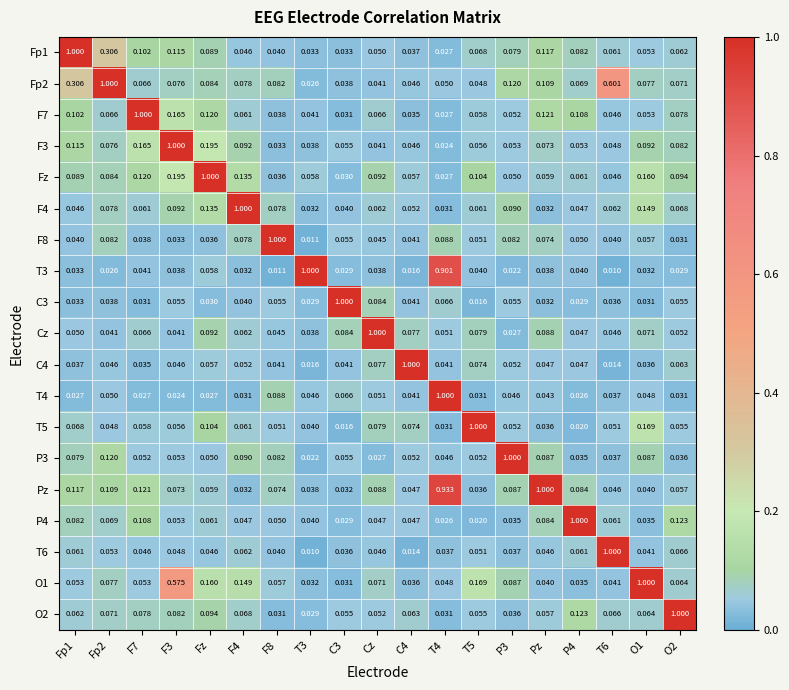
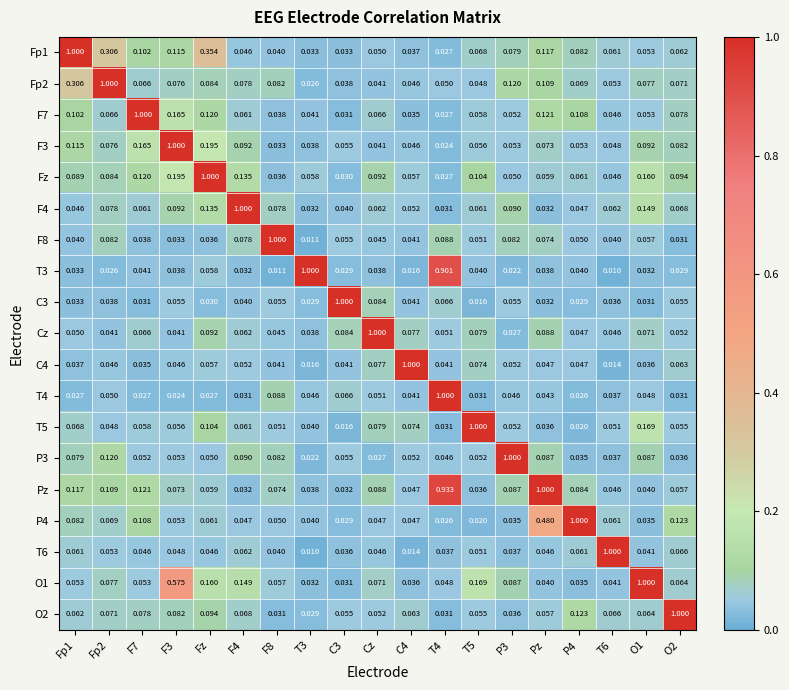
  {
    "Fp1": {
      "Fp1": 1.000,
      "Fp2": 0.306,
      "F7": 0.102,
      "F3": 0.115,
-     "Fz": 0.089,
+     "Fz": 0.354,
      "F4": 0.046,
      "F8": 0.040,
      "T3": 0.033,
      "C3": 0.033,
      "Cz": 0.050,
      "C4": 0.037,
      "T4": 0.027,
      "T5": 0.068,
      "P3": 0.079,
      "Pz": 0.117,
      "P4": 0.082,
      "T6": 0.061,
      "O1": 0.053,
      "O2": 0.062
    },
    "Fp2": {
      "Fp1": 0.306,
      "Fp2": 1.000,
      "F7": 0.066,
      "F3": 0.076,
      "Fz": 0.084,
      "F4": 0.078,
      "F8": 0.082,
      "T3": 0.026,
      "C3": 0.038,
      "Cz": 0.041,
      "C4": 0.046,
      "T4": 0.050,
      "T5": 0.048,
      "P3": 0.120,
      "Pz": 0.109,
      "P4": 0.069,
-     "T6": 0.601,
+     "T6": 0.053,
      "O1": 0.077,
      "O2": 0.071
    },
    "P4": {
      "Fp1": 0.082,
      "Fp2": 0.069,
      "F7": 0.108,
      "F3": 0.053,
      "Fz": 0.061,
      "F4": 0.047,
      "F8": 0.050,
      "T3": 0.040,
      "C3": 0.029,
      "Cz": 0.047,
      "C4": 0.047,
      "T4": 0.026,
      "T5": 0.020,
      "P3": 0.035,
-     "Pz": 0.084,
+     "Pz": 0.480,
      "P4": 1.000,
      "T6": 0.061,
      "O1": 0.035,
      "O2": 0.123
    }
  }
